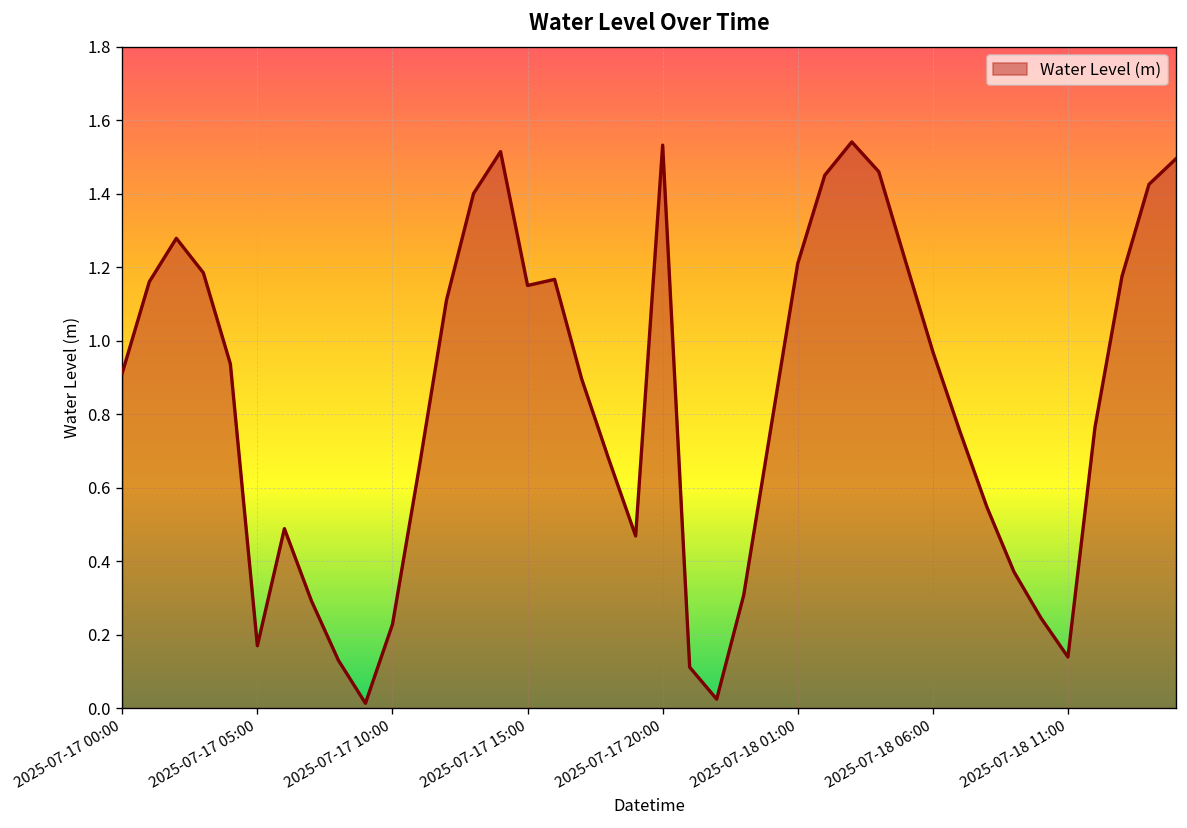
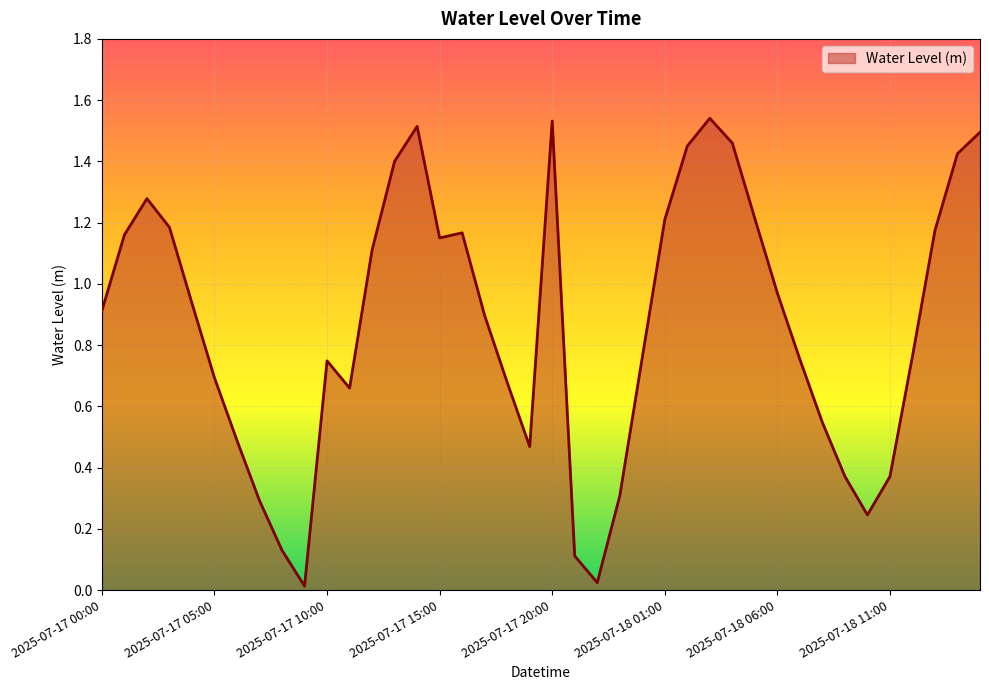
  {
    "2025-07-17 00:00": 0.91,
-   "2025-07-17 05:00": 0.17,
-   "2025-07-17 10:00": 0.23,
+   "2025-07-17 05:00": 0.69,
+   "2025-07-17 10:00": 0.75,
    "2025-07-17 15:00": 1.15,
    "2025-07-17 20:00": 1.53,
    "2025-07-18 01:00": 1.21,
    "2025-07-18 06:00": 0.97,
-   "2025-07-18 11:00": 0.14
+   "2025-07-18 11:00": 0.37
  }
